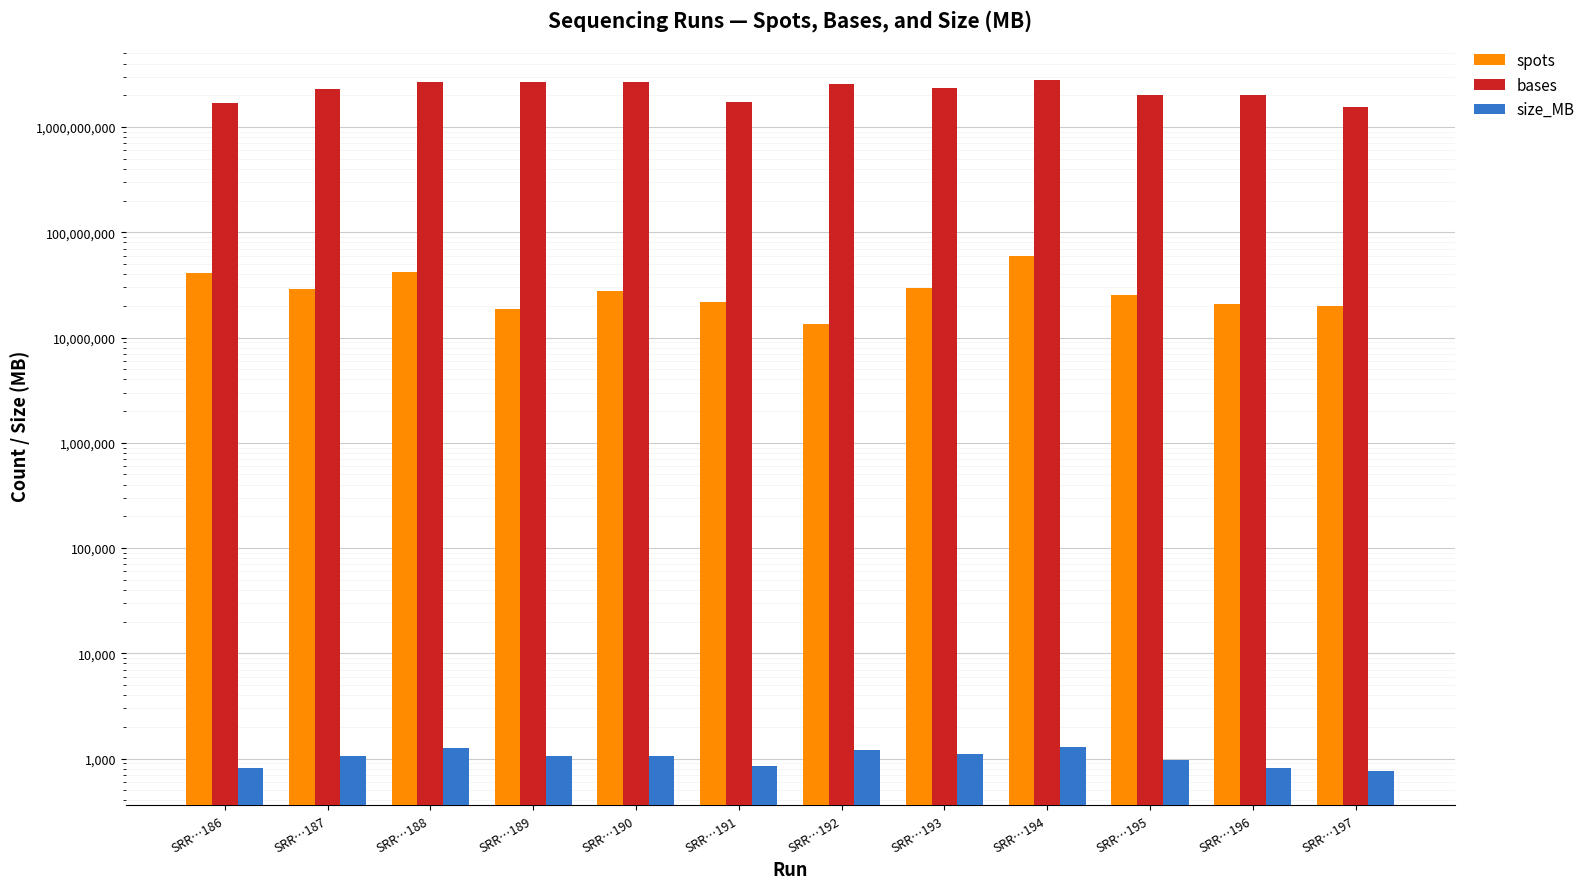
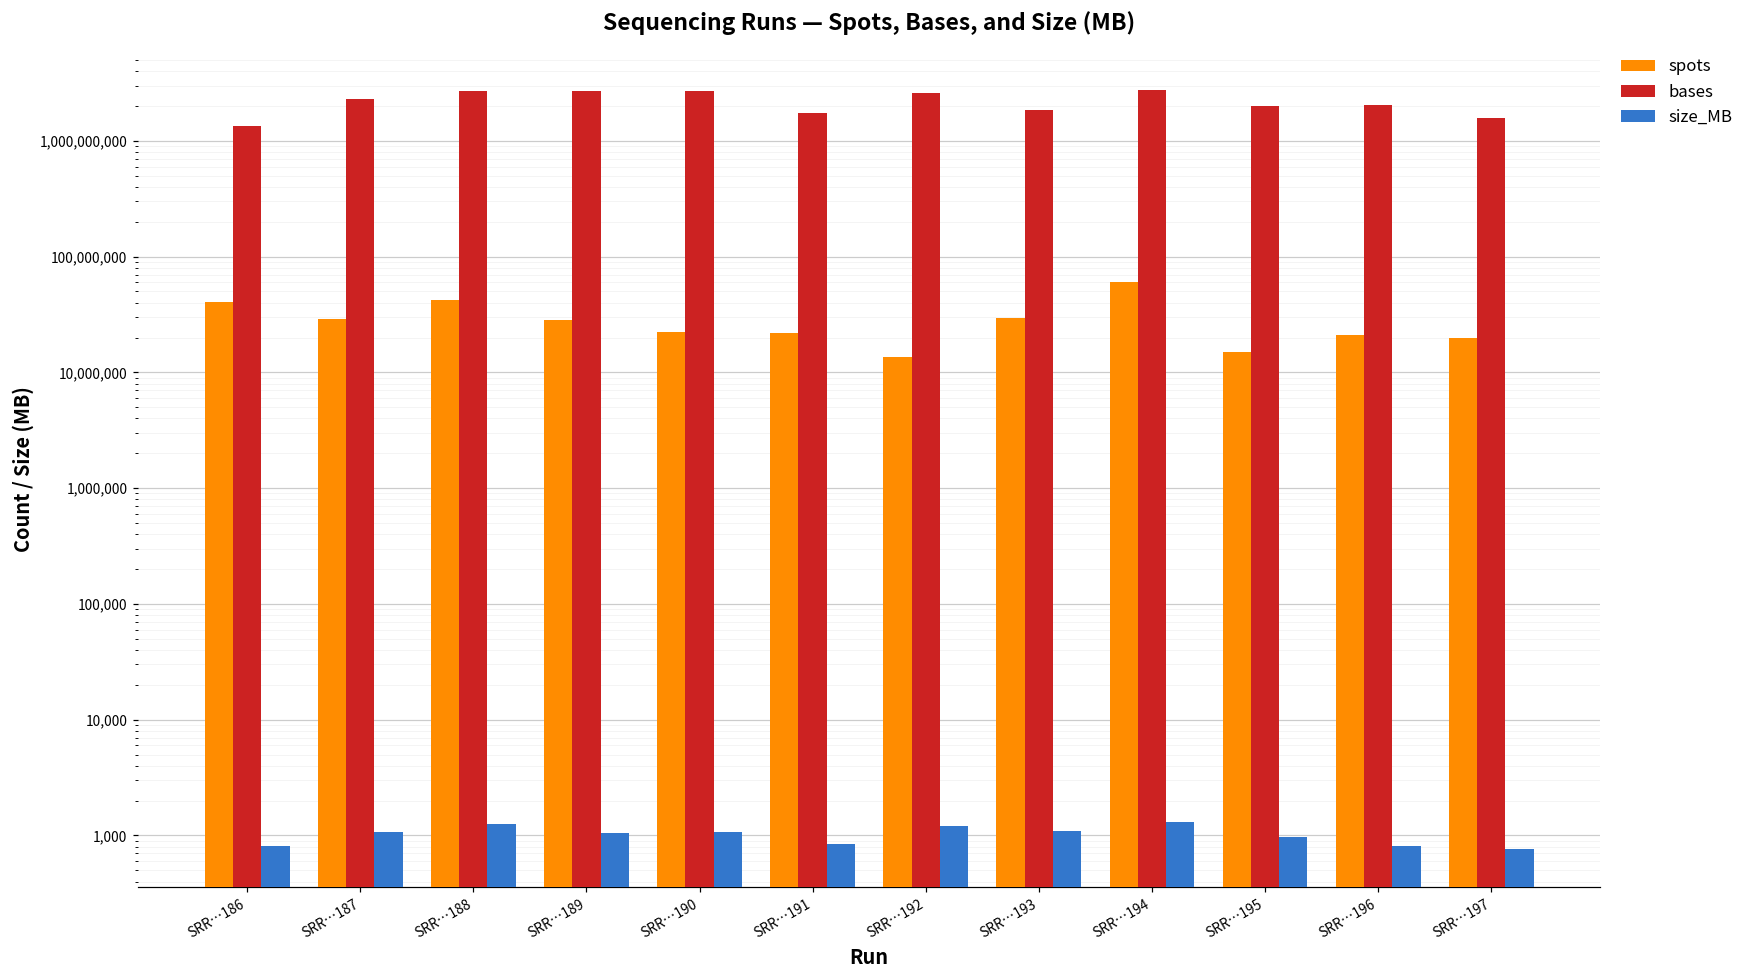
  {
    "spots": {
      "SRR…186": "41,000,000",
      "SRR…187": "29,000,000",
      "SRR…188": "42,000,000",
-     "SRR…189": "19,000,000",
-     "SRR…190": "27,000,000",
+     "SRR…189": "29,000,000",
+     "SRR…190": "22,000,000",
      "SRR…191": "22,000,000",
      "SRR…192": "14,000,000",
      "SRR…193": "30,000,000",
      "SRR…194": "60,000,000",
-     "SRR…195": "25,000,000",
+     "SRR…195": "15,000,000",
      "SRR…196": "21,000,000",
      "SRR…197": "20,000,000"
    },
    "bases": {
-     "SRR…186": "1,700,000,000",
+     "SRR…186": "1,300,000,000",
      "SRR…187": "2,300,000,000",
      "SRR…188": "2,700,000,000",
      "SRR…189": "2,700,000,000",
      "SRR…190": "2,700,000,000",
      "SRR…191": "1,700,000,000",
      "SRR…192": "2,600,000,000",
-     "SRR…193": "2,300,000,000",
+     "SRR…193": "1,900,000,000",
      "SRR…194": "2,800,000,000",
      "SRR…195": "2,000,000,000",
      "SRR…196": "2,000,000,000",
      "SRR…197": "1,600,000,000"
    },
    "size_MB": {
      "SRR…186": "800",
      "SRR…187": "1,100",
      "SRR…188": "1,300",
      "SRR…189": "1,100",
      "SRR…190": "1,100",
      "SRR…191": "800",
      "SRR…192": "1,200",
      "SRR…193": "1,100",
      "SRR…194": "1,300",
      "SRR…195": "1,000",
      "SRR…196": "800",
      "SRR…197": "800"
    }
  }
